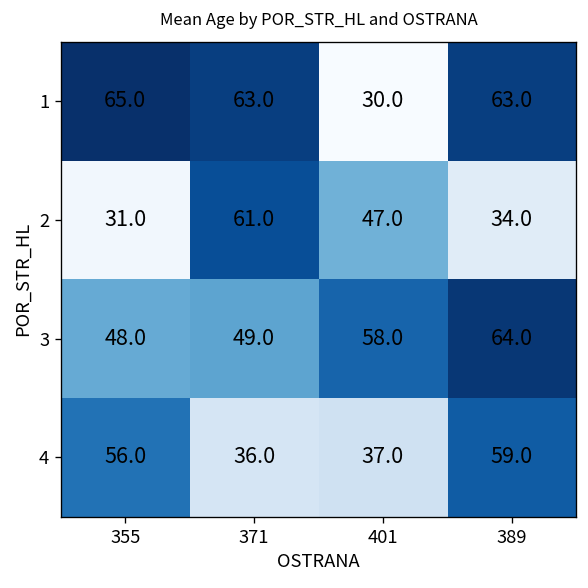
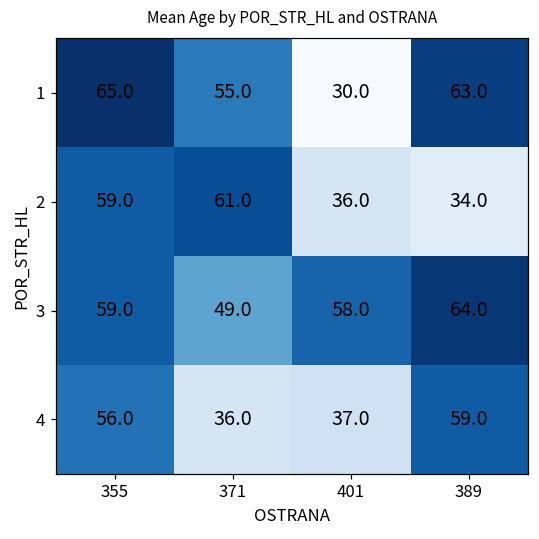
  {
    "1": {
      "355": 65.0,
-     "371": 63.0,
+     "371": 55.0,
      "401": 30.0,
      "389": 63.0
    },
    "2": {
-     "355": 31.0,
+     "355": 59.0,
      "371": 61.0,
-     "401": 47.0,
+     "401": 36.0,
      "389": 34.0
    },
    "3": {
-     "355": 48.0,
+     "355": 59.0,
      "371": 49.0,
      "401": 58.0,
      "389": 64.0
    },
    "4": {
      "355": 56.0,
      "371": 36.0,
      "401": 37.0,
      "389": 59.0
    }
  }
